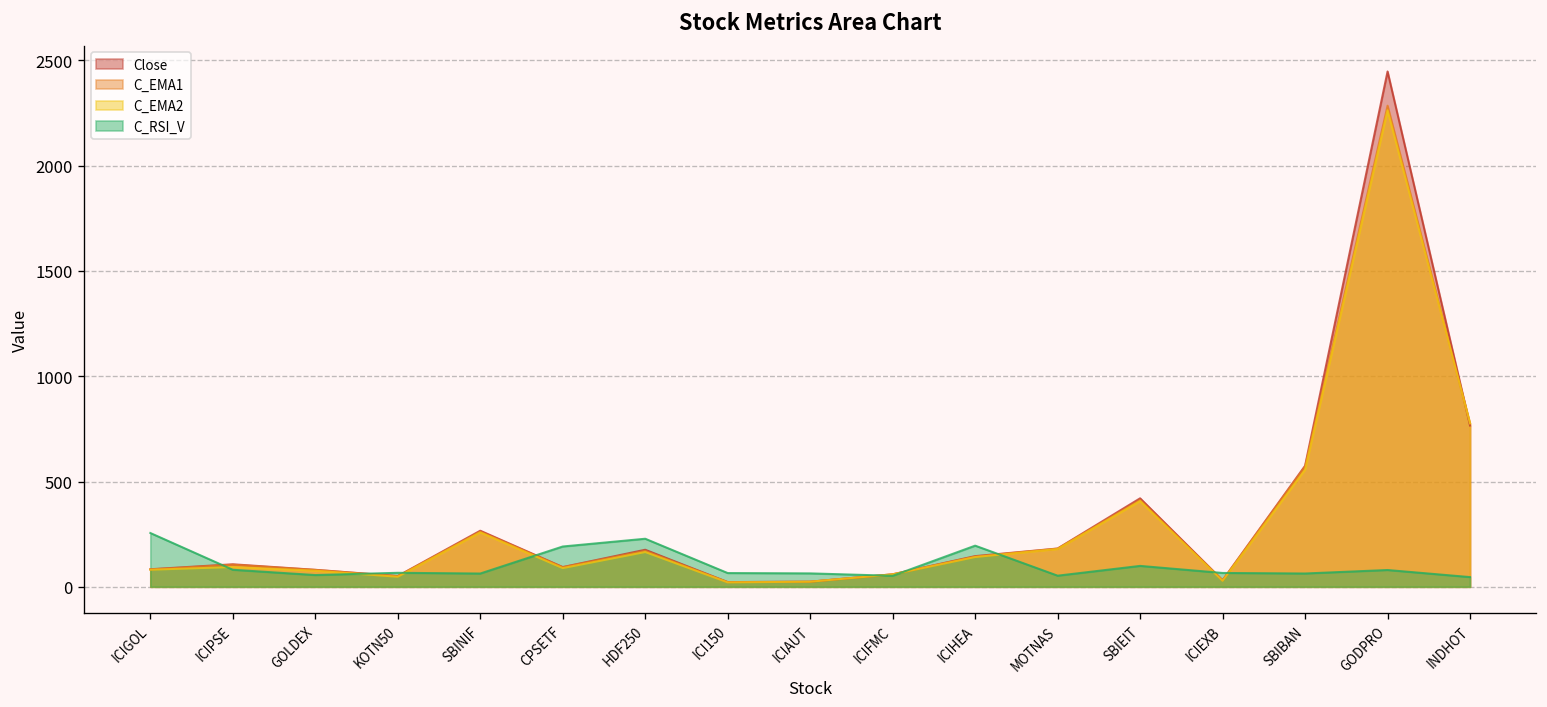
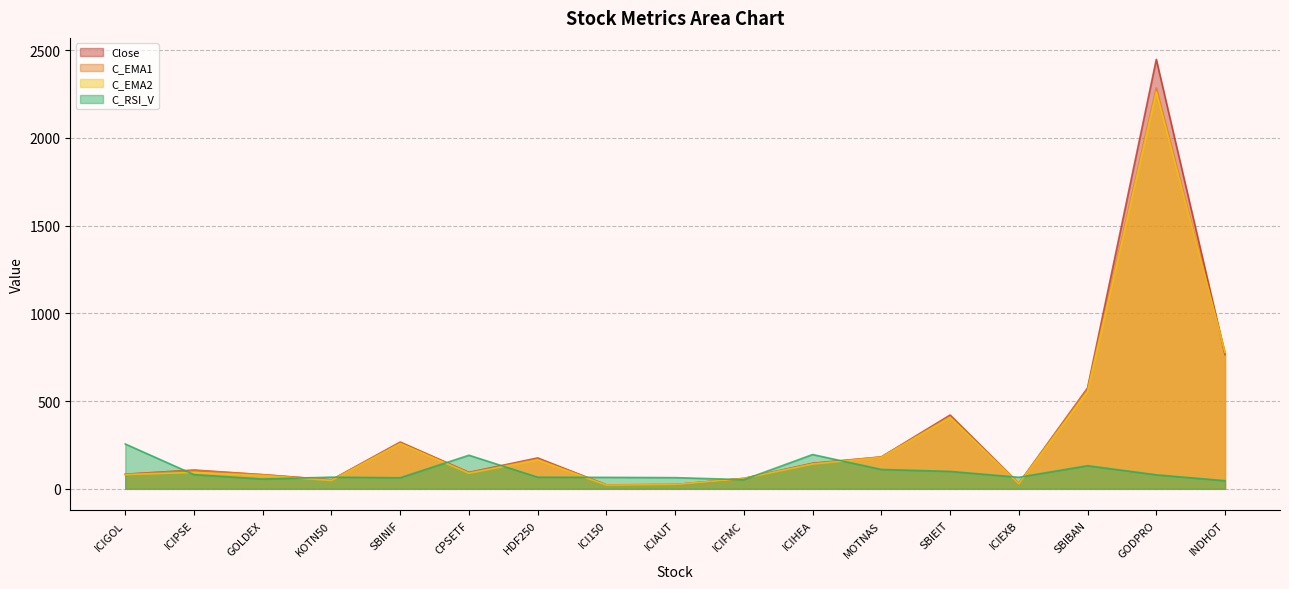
  {
    "C_RSI_V": {
      "ICIGOL": 260,
      "GOLDEX": 60,
      "KOTN50": 70,
      "SBINIF": 60,
      "CPSETF": 190,
-     "HDF250": 230,
+     "HDF250": 70,
      "ICI150": 70,
      "ICIAUT": 60,
      "ICIHEA": 200,
-     "MOTNAS": 50,
+     "MOTNAS": 110,
      "SBIEIT": 100,
      "ICIEXB": 70,
-     "SBIBAN": 60,
+     "SBIBAN": 130,
      "GODPRO": 80,
      "INDHOT": 50
    }
  }
